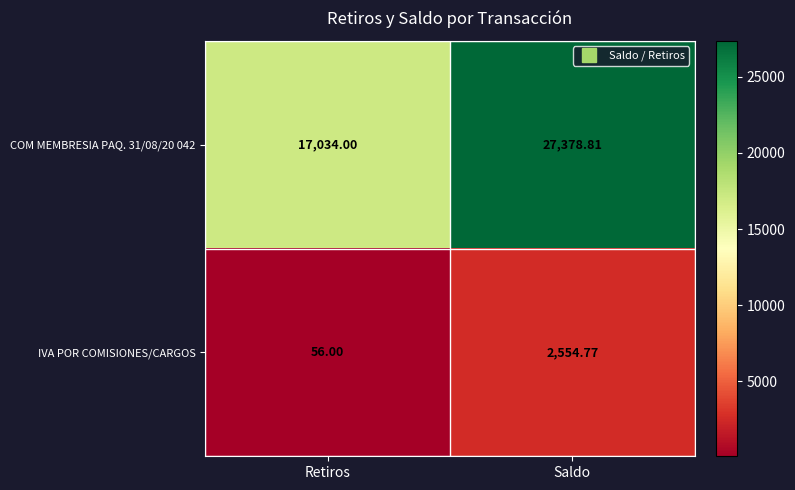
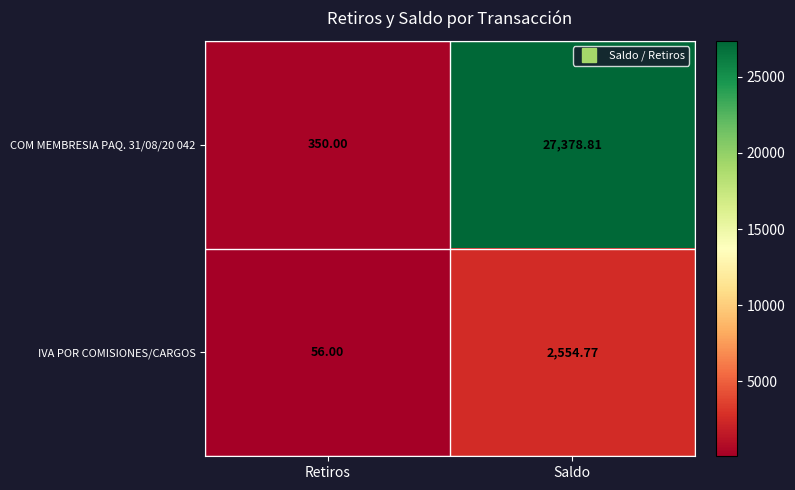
  {
    "COM MEMBRESIA PAQ. 31/08/20 042": {
-     "Retiros": "17,034.00",
+     "Retiros": "350.00",
      "Saldo": "27,378.81"
    },
    "IVA POR COMISIONES/CARGOS": {
      "Retiros": "56.00",
      "Saldo": "2,554.77"
    }
  }
